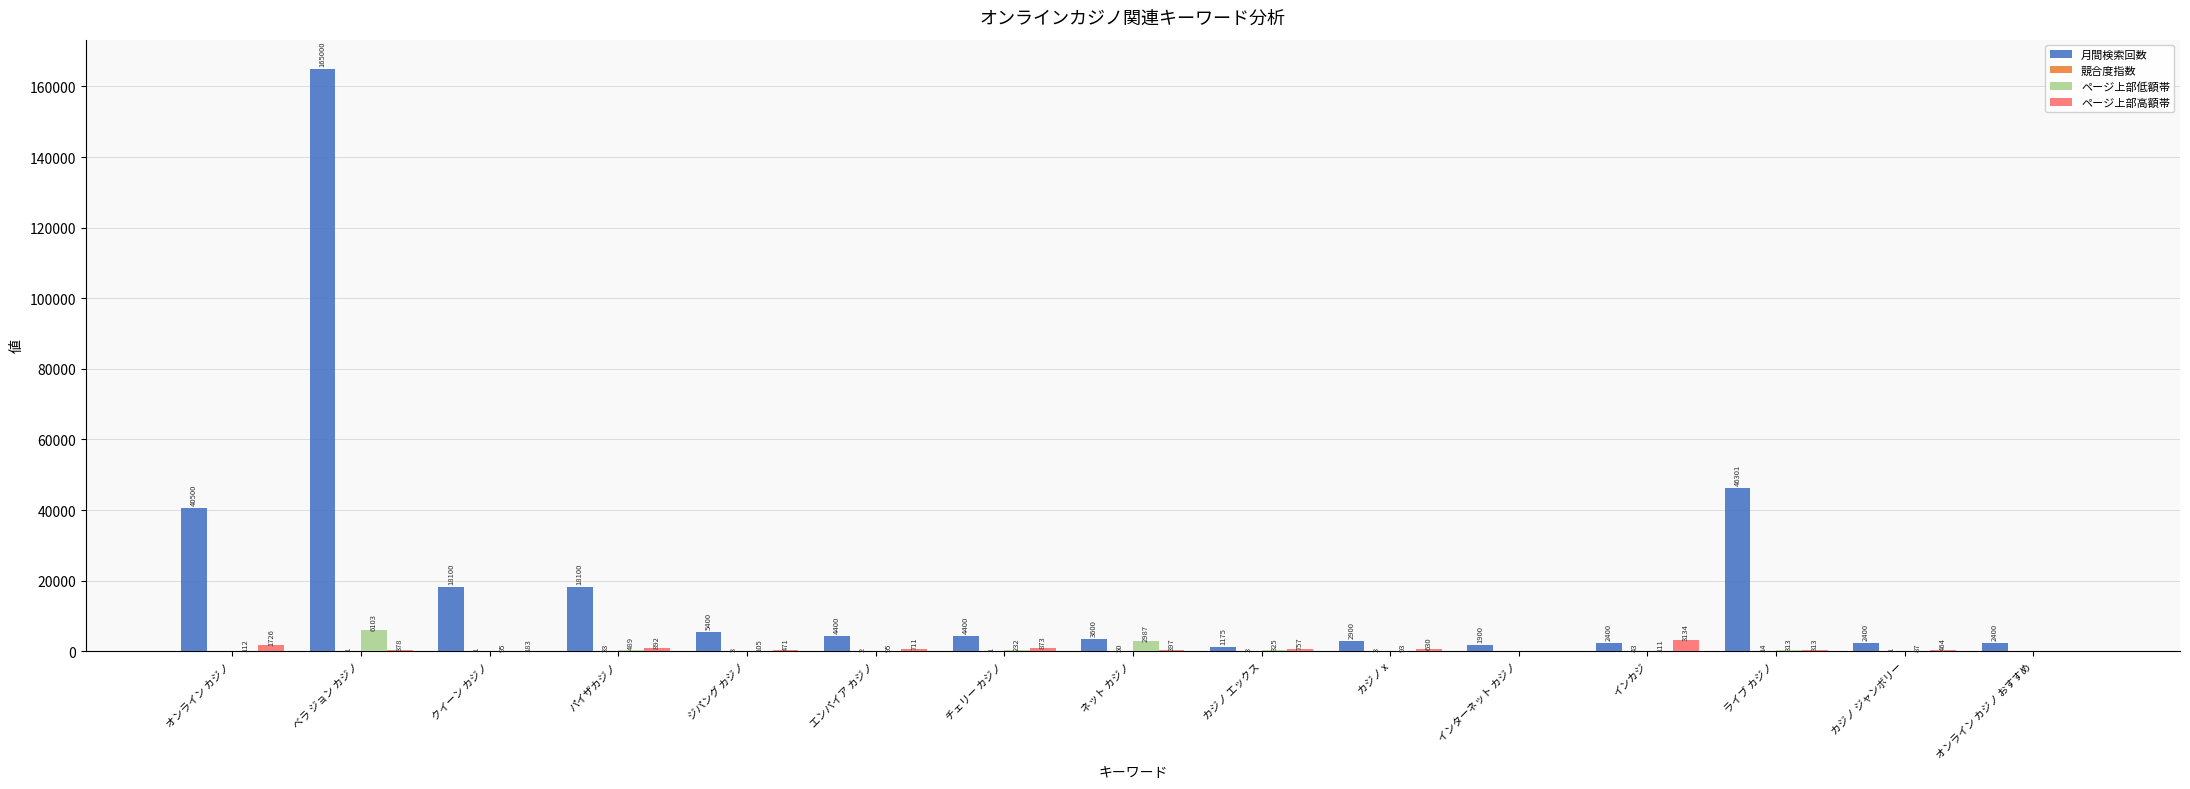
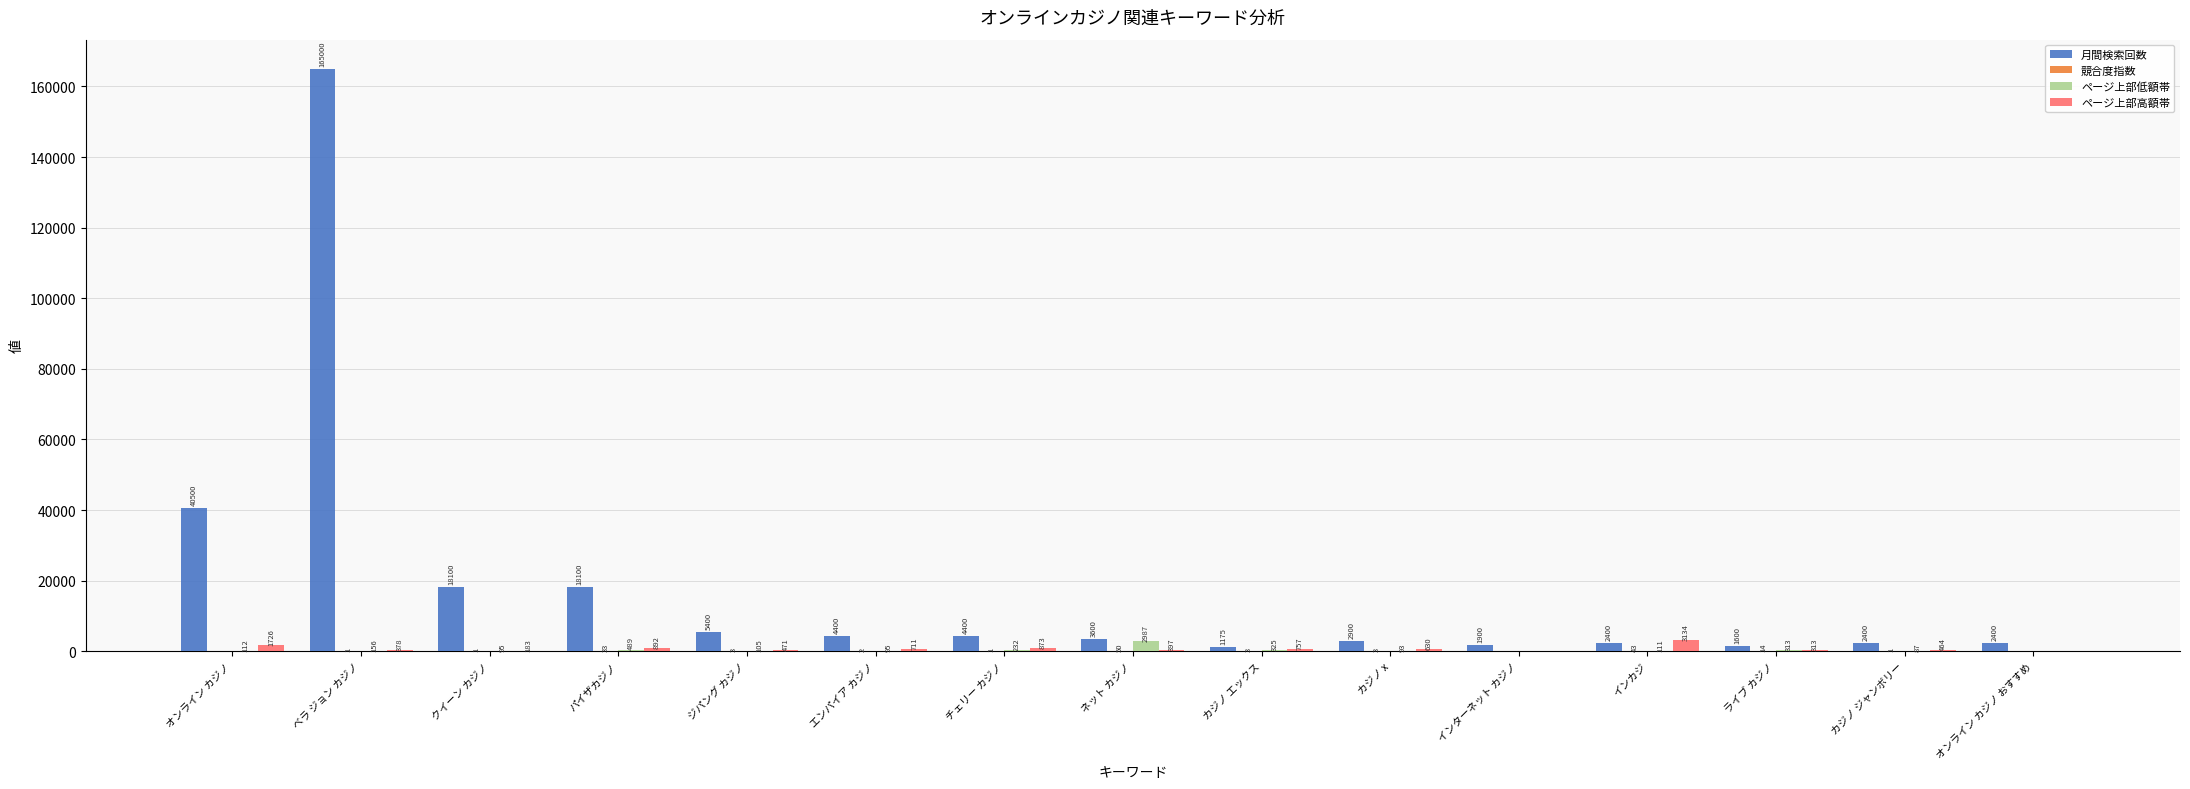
  {
    "月間検索回数": {
      "オンライン カジノ": 40500,
      "ベラ ジョン カジノ": 165000,
      "クイーン カジノ": 18100,
      "パイザカジノ": 18100,
      "ジパング カジノ": 5400,
      "エンパイア カジノ": 4400,
      "チェリー カジノ": 4400,
      "ネット カジノ": 3600,
      "カジノ エックス": 1175,
      "カジノ x": 2900,
      "インターネット カジノ": 1900,
      "インカジ": 2400,
-     "ライブ カジノ": 46301,
+     "ライブ カジノ": 1600,
      "カジノ ジャンボリー": 2400,
      "オンライン カジノ おすすめ": 2400
    },
    "競合度指数": {
      "ベラ ジョン カジノ": 1,
      "クイーン カジノ": 1,
      "パイザカジノ": 33,
      "ジパング カジノ": 3,
      "エンパイア カジノ": 2,
      "チェリー カジノ": 1,
      "ネット カジノ": 50,
      "カジノ エックス": 3,
      "カジノ x": 3,
      "インカジ": 43,
      "ライブ カジノ": 14,
      "カジノ ジャンボリー": 1
    },
    "ページ上部低額帯": {
      "オンライン カジノ": 112,
-     "ベラ ジョン カジノ": 6103,
+     "ベラ ジョン カジノ": 156,
      "クイーン カジノ": 95,
      "パイザカジノ": 489,
      "ジパング カジノ": 105,
      "エンパイア カジノ": 95,
      "チェリー カジノ": 232,
      "ネット カジノ": 2987,
      "カジノ エックス": 325,
      "カジノ x": 93,
      "インカジ": 111,
      "ライブ カジノ": 313,
      "カジノ ジャンボリー": 87
    },
    "ページ上部高額帯": {
      "オンライン カジノ": 1726,
      "ベラ ジョン カジノ": 378,
      "クイーン カジノ": 183,
      "パイザカジノ": 892,
      "ジパング カジノ": 471,
      "エンパイア カジノ": 711,
      "チェリー カジノ": 873,
      "ネット カジノ": 397,
      "カジノ エックス": 757,
      "カジノ x": 630,
      "インカジ": 3134,
      "ライブ カジノ": 313,
      "カジノ ジャンボリー": 464
    }
  }
